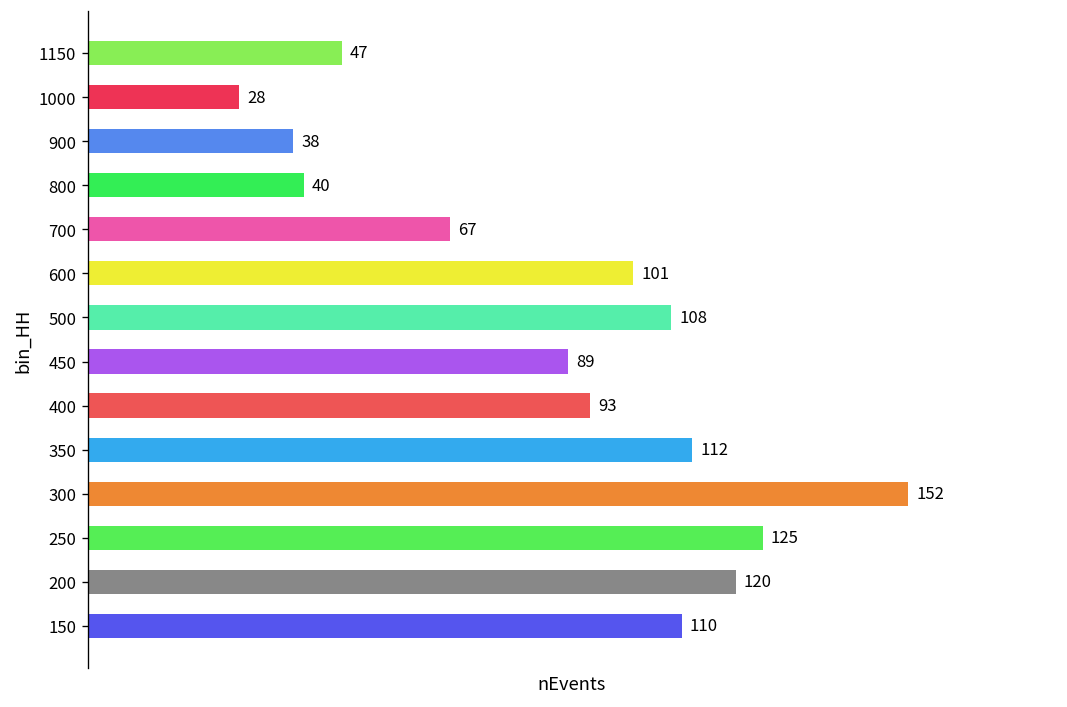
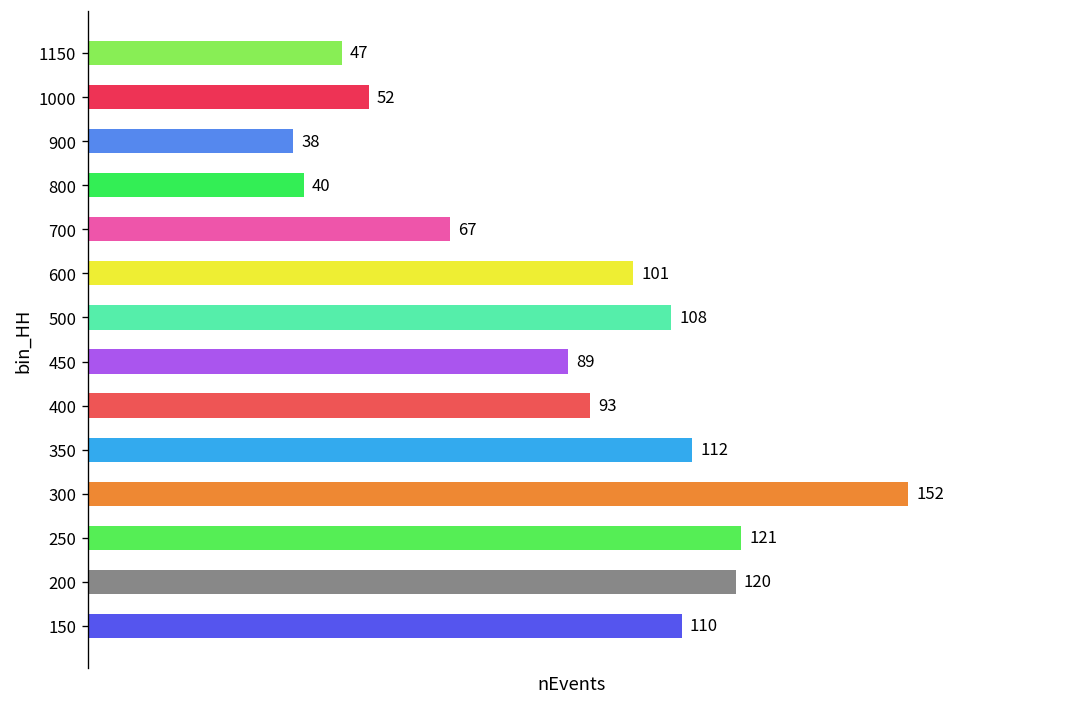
  {
    "1150": 47,
-   "1000": 28,
+   "1000": 52,
    "900": 38,
    "800": 40,
    "700": 67,
    "600": 101,
    "500": 108,
    "450": 89,
    "400": 93,
    "350": 112,
    "300": 152,
-   "250": 125,
+   "250": 121,
    "200": 120,
    "150": 110
  }
